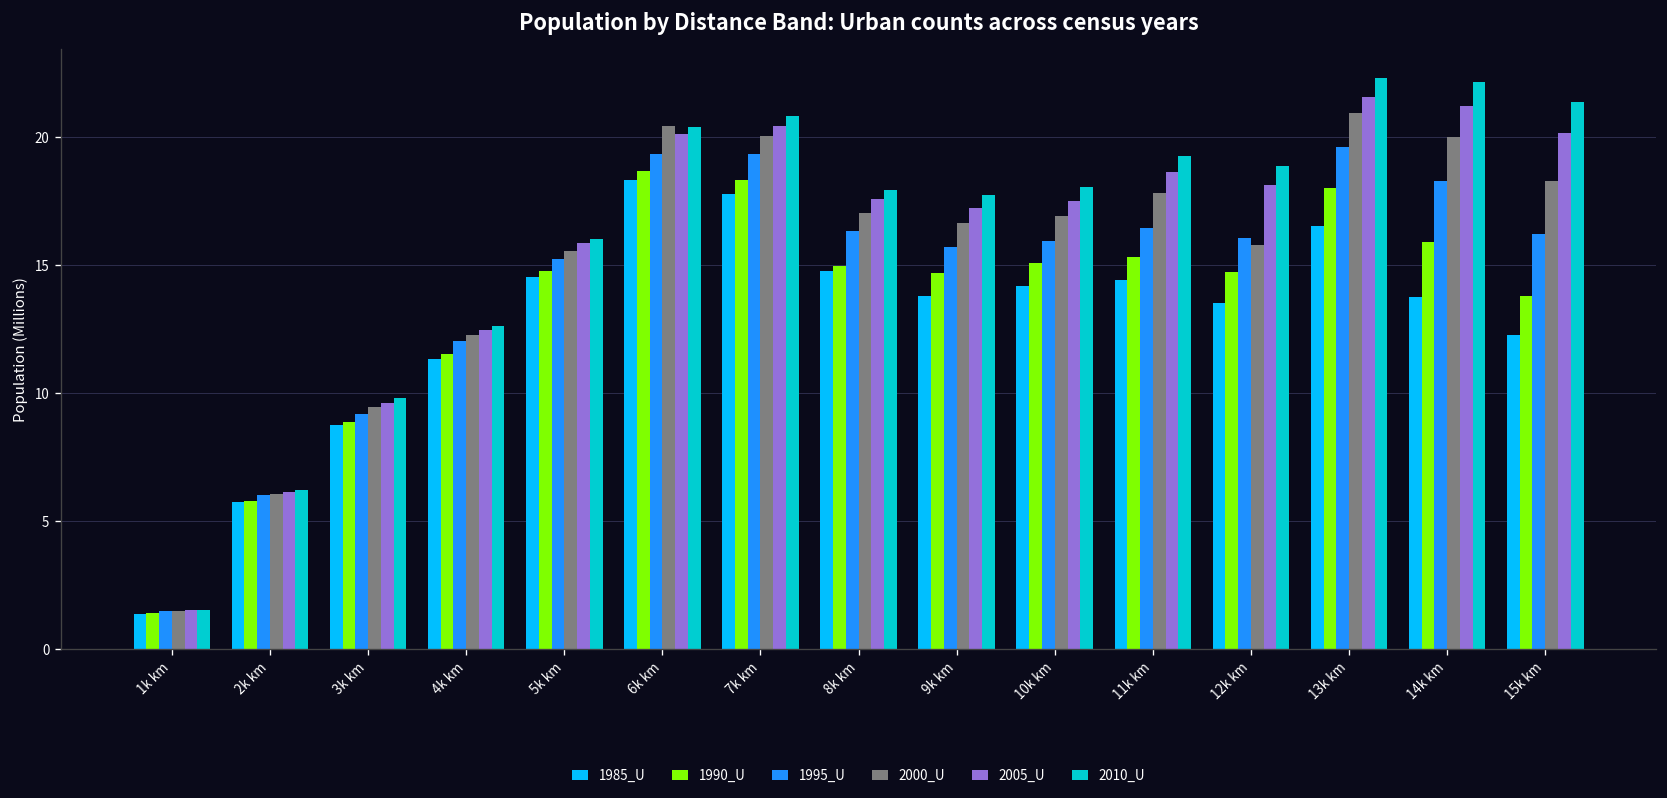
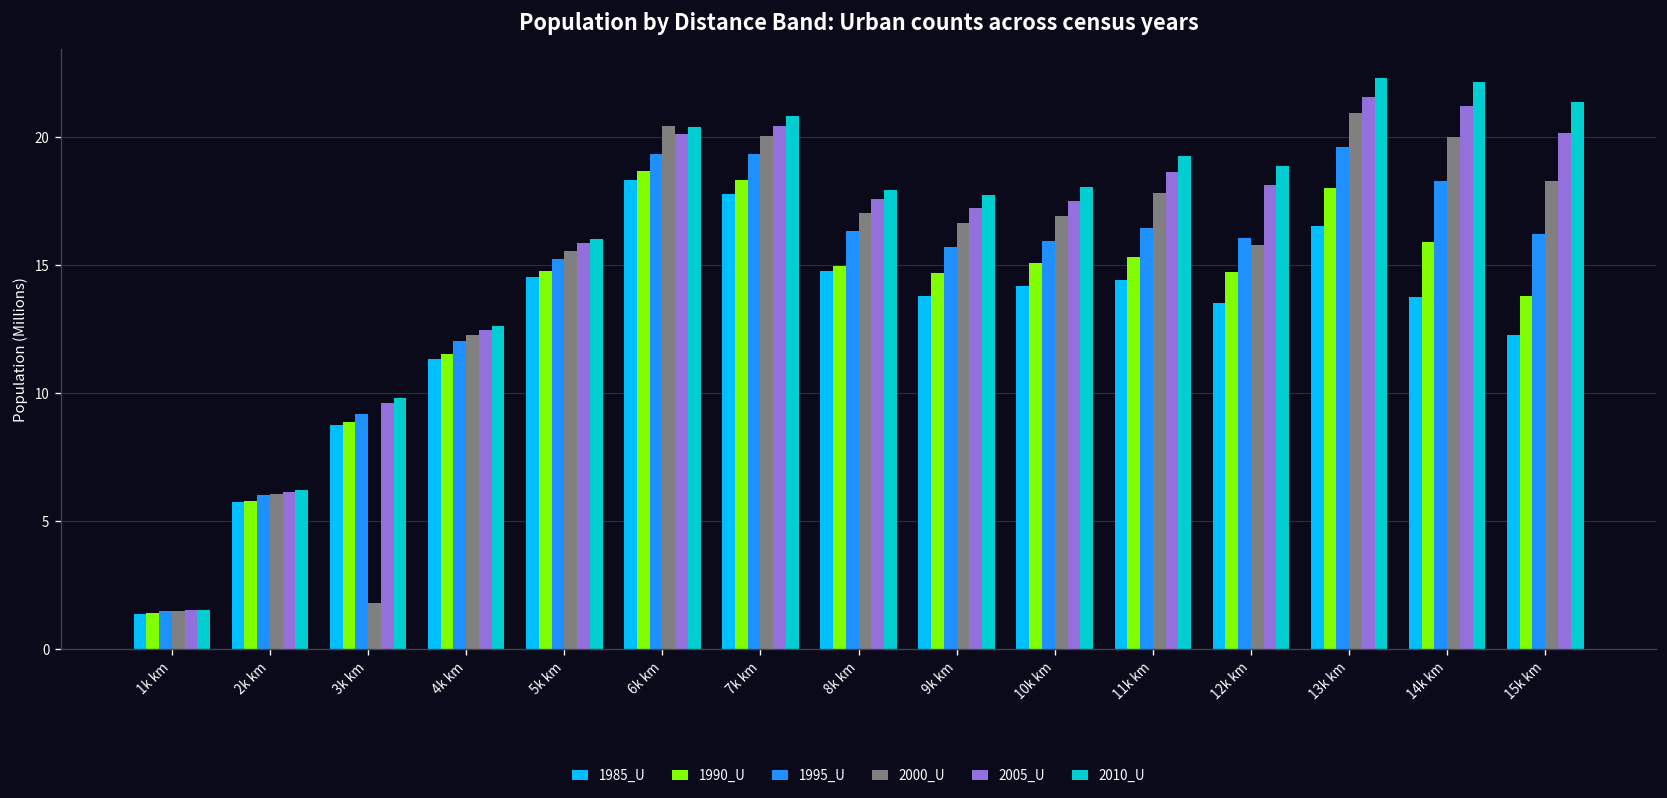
  {
    "1990_U": {
      "1k km": 1.4,
      "2k km": 5.8,
      "3k km": 8.9,
      "4k km": 11.5,
      "5k km": 14.8,
      "6k km": 18.7,
      "7k km": 18.3,
      "8k km": 15.0,
      "9k km": 14.7,
      "10k km": 15.1,
      "11k km": 15.3,
      "12k km": 14.7,
      "13k km": 18.0,
      "14k km": 15.9,
      "15k km": 13.8
    },
    "2000_U": {
      "1k km": 1.5,
      "2k km": 6.1,
-     "3k km": 9.4,
+     "3k km": 1.8,
      "4k km": 12.3,
      "5k km": 15.5,
      "6k km": 20.5,
      "7k km": 20.1,
      "8k km": 17.1,
      "9k km": 16.6,
      "10k km": 16.9,
      "11k km": 17.8,
      "12k km": 15.8,
      "13k km": 21.0,
      "14k km": 20.0,
      "15k km": 18.3
    },
    "2005_U": {
      "1k km": 1.5,
      "2k km": 6.1,
      "3k km": 9.6,
      "4k km": 12.5,
      "5k km": 15.8,
      "6k km": 20.1,
      "7k km": 20.4,
      "8k km": 17.6,
      "9k km": 17.2,
      "10k km": 17.5,
      "11k km": 18.7,
      "12k km": 18.1,
      "13k km": 21.6,
      "14k km": 21.2,
      "15k km": 20.2
    }
  }
